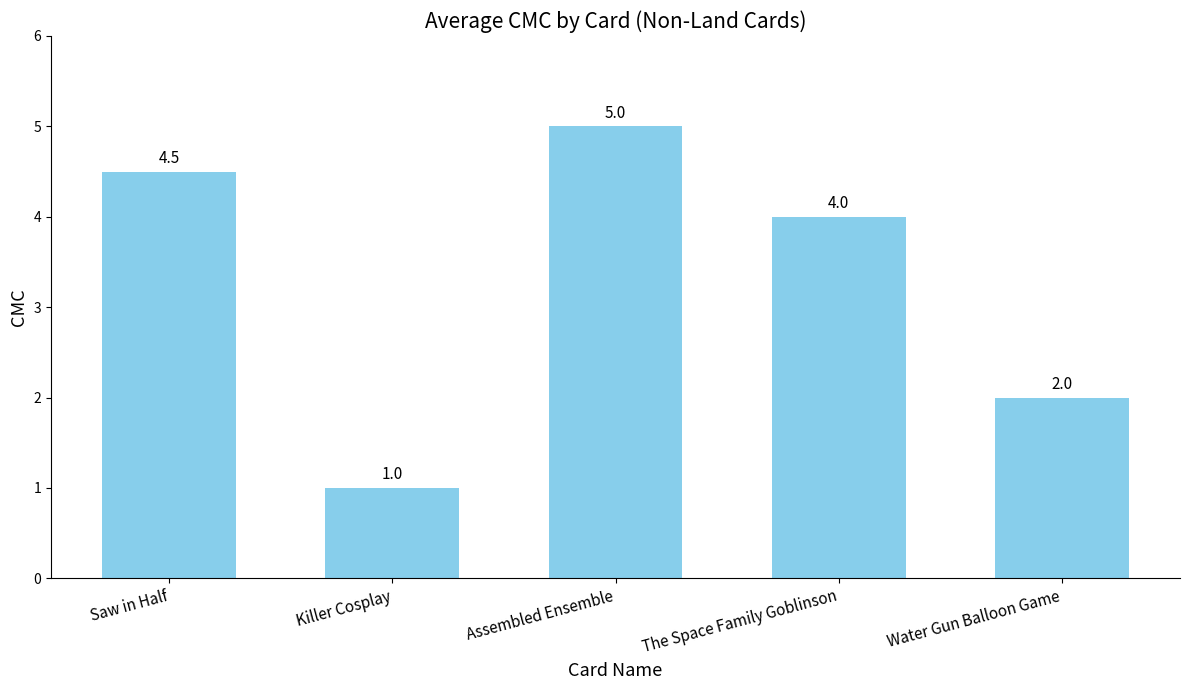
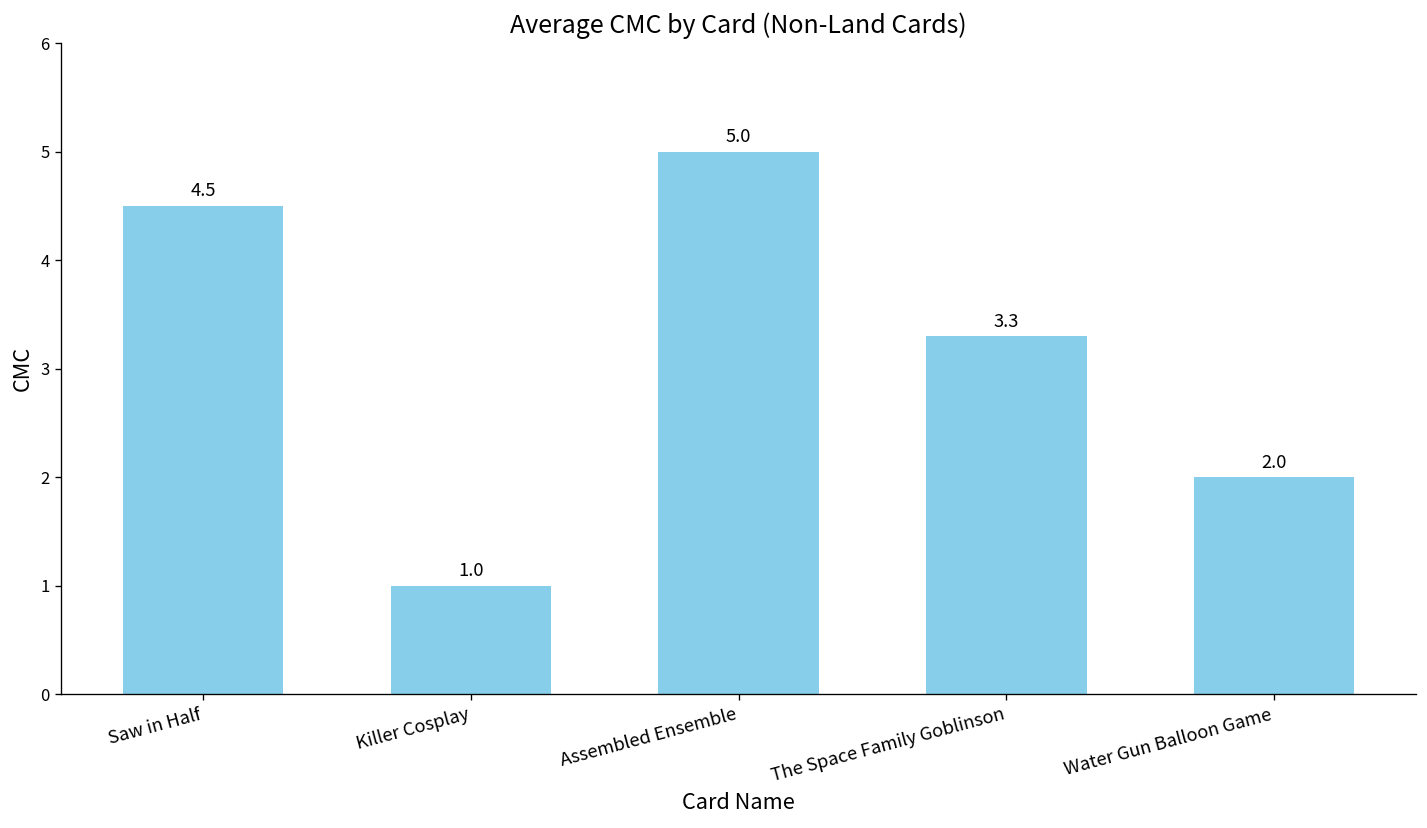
  {
    "Saw in Half": 4.5,
    "Killer Cosplay": 1.0,
    "Assembled Ensemble": 5.0,
-   "The Space Family Goblinson": 4.0,
+   "The Space Family Goblinson": 3.3,
    "Water Gun Balloon Game": 2.0
  }
